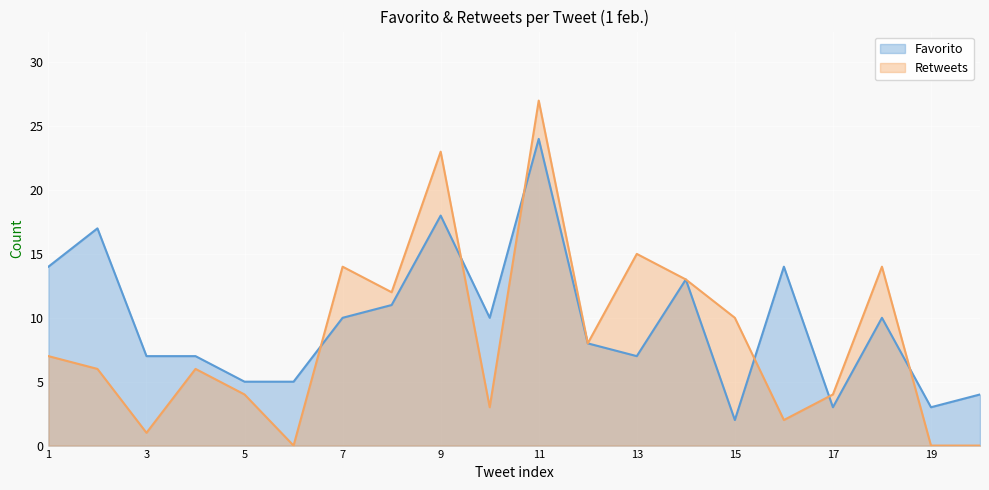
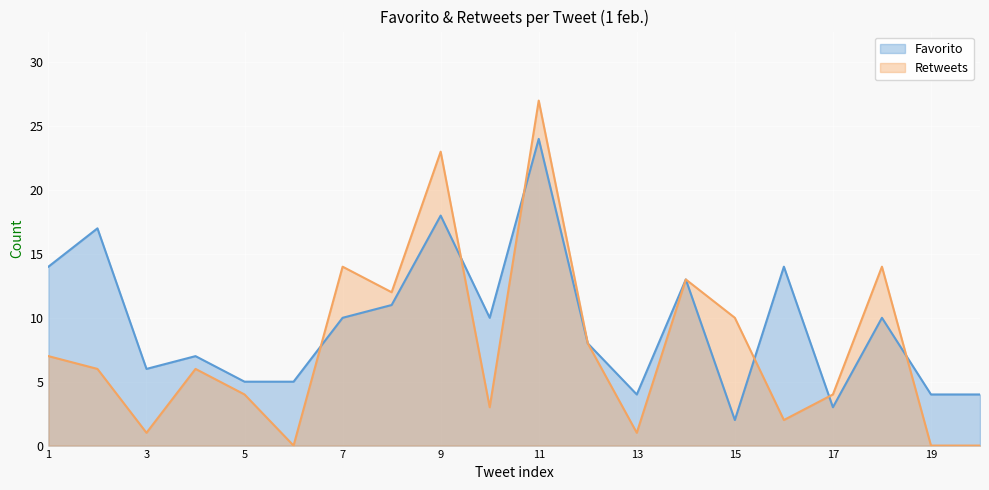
  {
    "Favorito": {
      "1": 14,
-     "3": 7,
+     "3": 6,
      "5": 5,
      "7": 10,
      "9": 18,
      "11": 24,
-     "13": 7,
+     "13": 4,
      "15": 2,
      "17": 3,
-     "19": 3
+     "19": 4
    },
    "Retweets": {
      "1": 7,
      "3": 1,
      "5": 4,
      "7": 14,
      "9": 23,
      "11": 27,
-     "13": 15,
+     "13": 1,
      "15": 10,
      "17": 4,
      "19": 0
    }
  }
